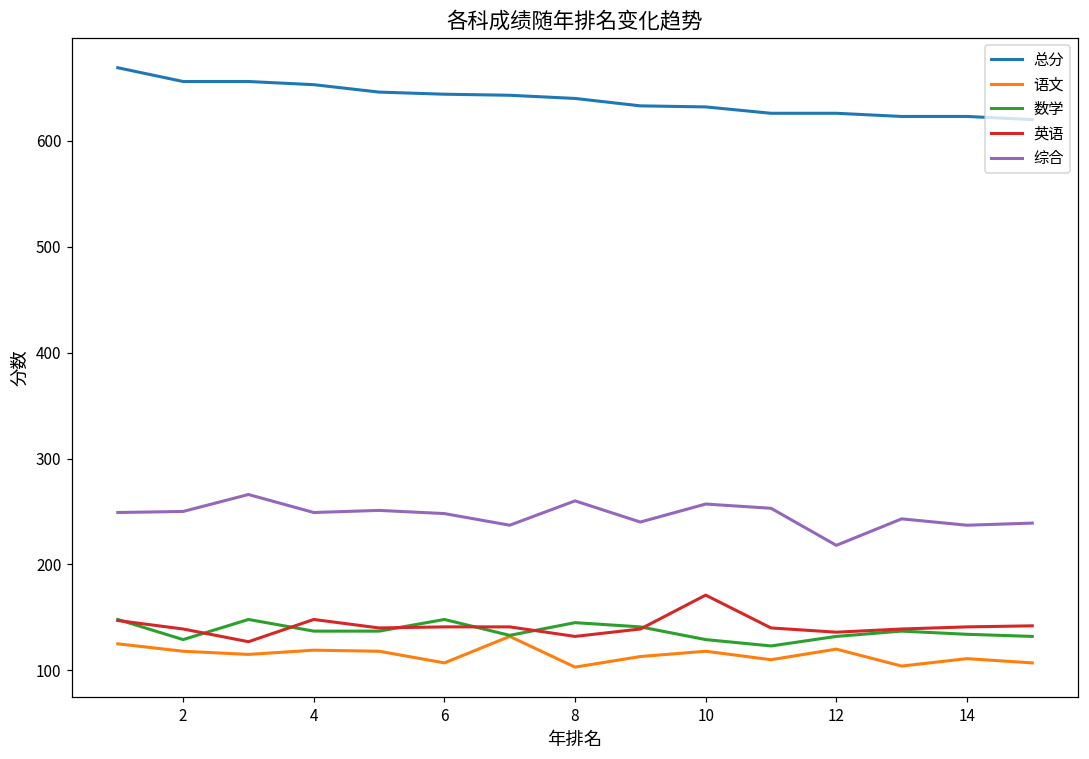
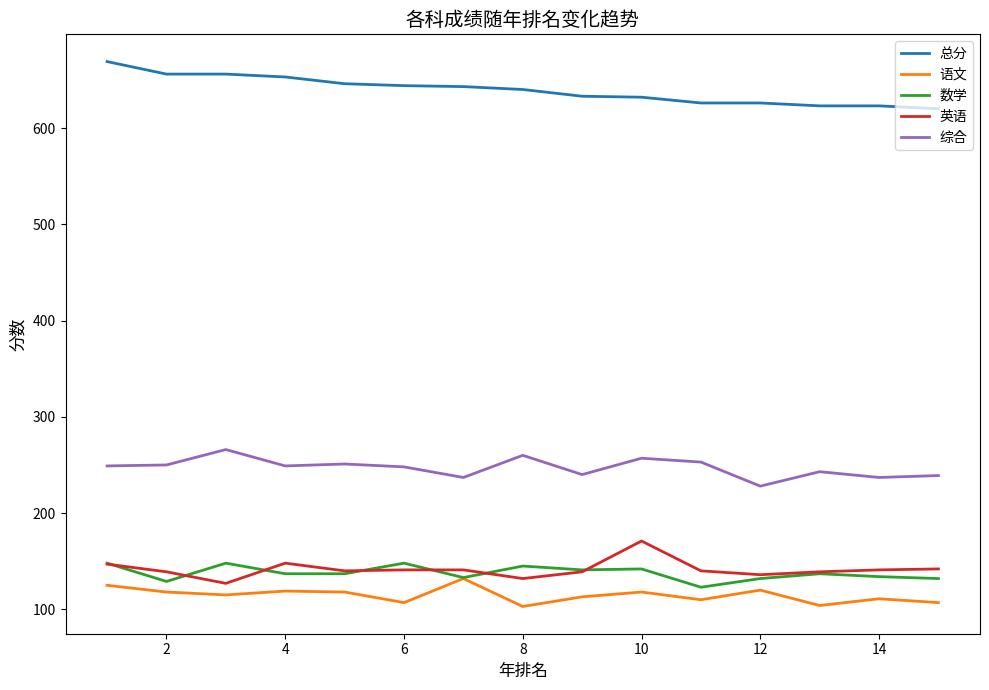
  {
    "总分": {
      "2": 660,
      "4": 650,
      "6": 640,
      "8": 640,
      "10": 630,
      "12": 630,
      "14": 620
    },
    "语文": {
      "2": 120,
      "4": 120,
      "6": 110,
      "8": 100,
      "10": 120,
      "12": 120,
      "14": 110
    },
    "数学": {
      "2": 130,
      "4": 140,
      "6": 150,
      "8": 150,
-     "10": 130,
+     "10": 140,
      "12": 130,
      "14": 130
    },
    "英语": {
      "2": 140,
      "4": 150,
      "6": 140,
      "8": 130,
      "10": 170,
      "12": 140,
      "14": 140
    },
    "综合": {
      "2": 250,
      "4": 250,
      "6": 250,
      "8": 260,
      "10": 260,
-     "12": 220,
+     "12": 230,
      "14": 240
    }
  }
